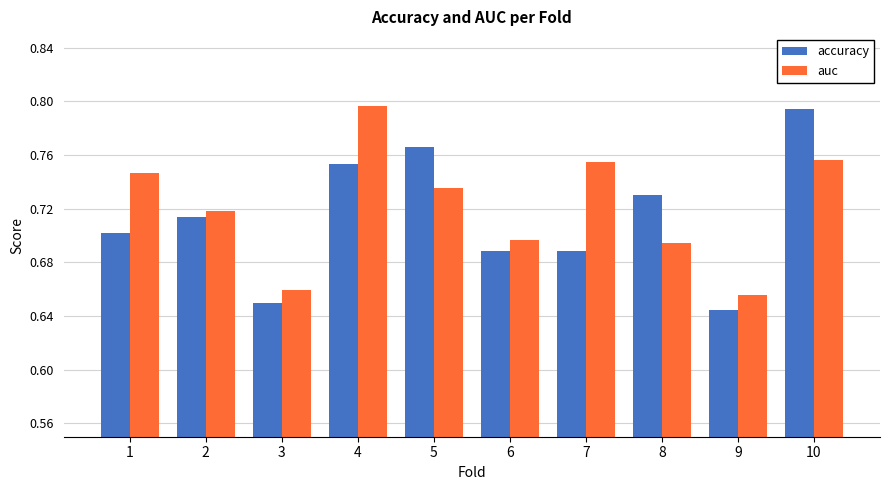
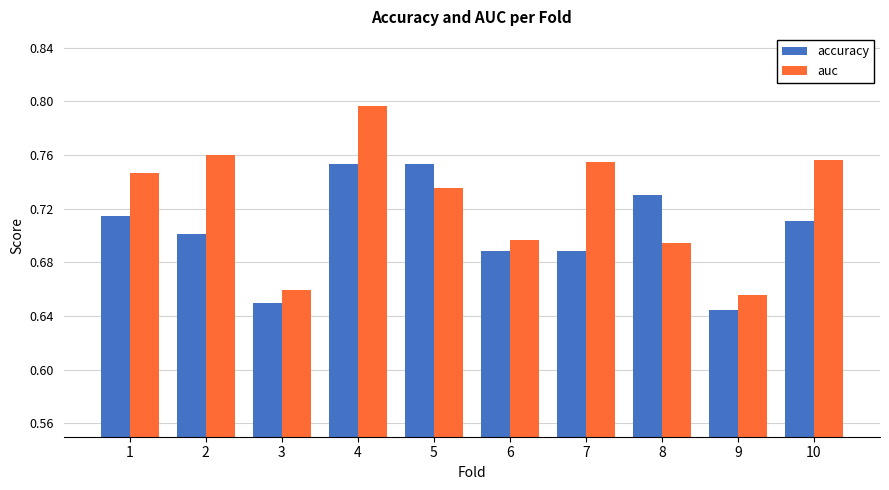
  {
    "accuracy": {
-     "1": 0.702,
-     "2": 0.714,
+     "1": 0.714,
+     "2": 0.701,
      "3": 0.649,
      "4": 0.753,
-     "5": 0.766,
+     "5": 0.753,
      "6": 0.688,
      "7": 0.688,
      "8": 0.730,
      "9": 0.645,
-     "10": 0.794
+     "10": 0.711
    },
    "auc": {
      "1": 0.746,
-     "2": 0.718,
+     "2": 0.760,
      "3": 0.659,
      "4": 0.797,
      "5": 0.735,
      "6": 0.696,
      "7": 0.755,
      "8": 0.695,
      "9": 0.656,
      "10": 0.756
    }
  }
